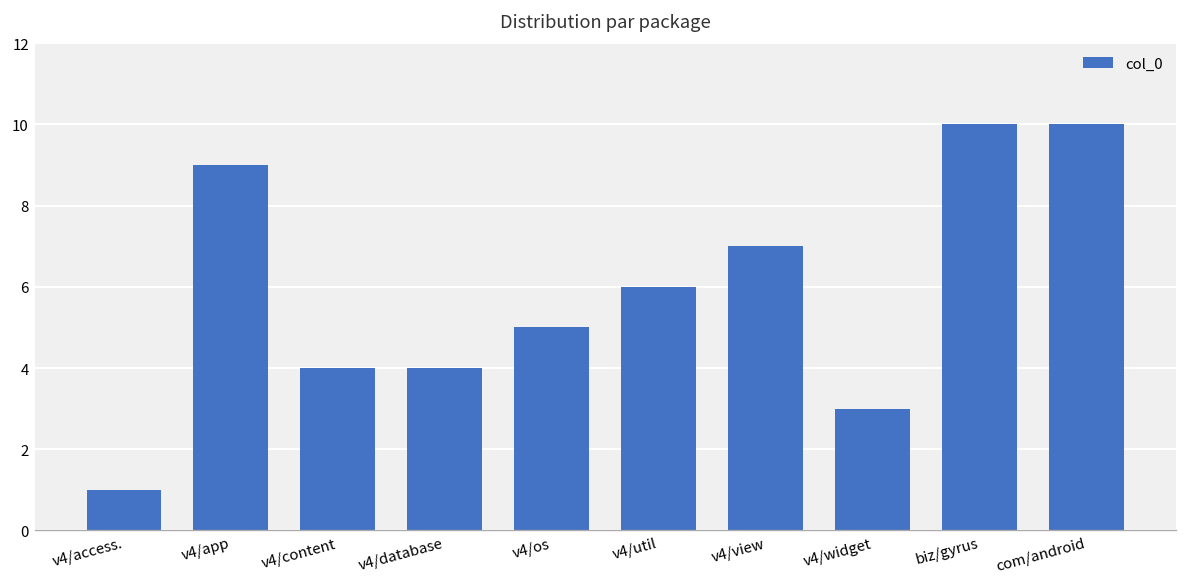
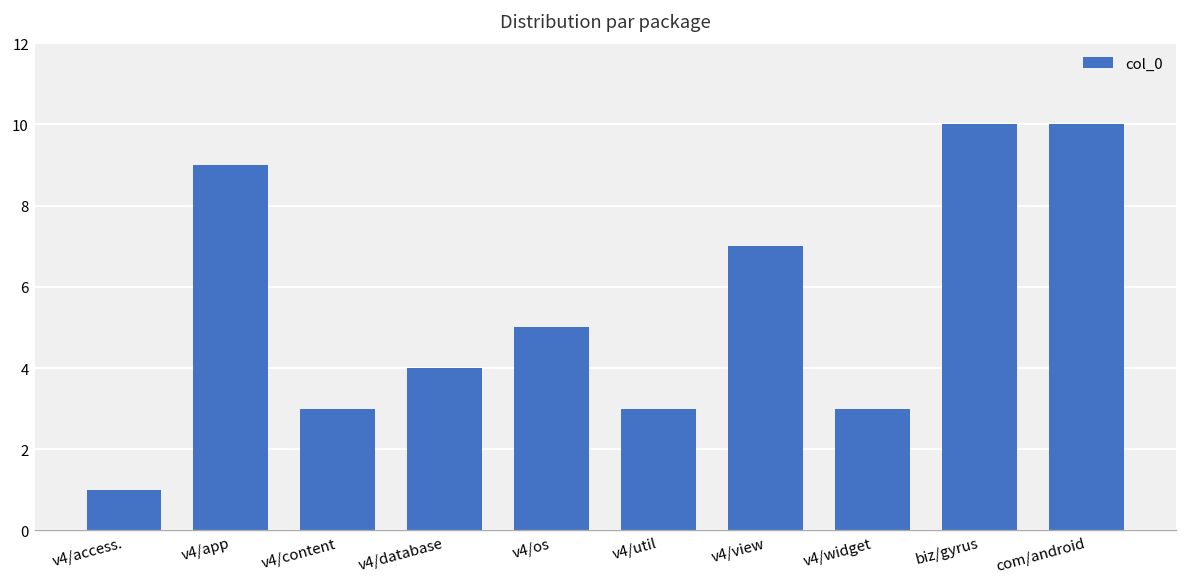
  {
    "v4/access.": 1,
    "v4/app": 9,
-   "v4/content": 4,
+   "v4/content": 3,
    "v4/database": 4,
    "v4/os": 5,
-   "v4/util": 6,
+   "v4/util": 3,
    "v4/view": 7,
    "v4/widget": 3,
    "biz/gyrus": 10,
    "com/android": 10
  }
